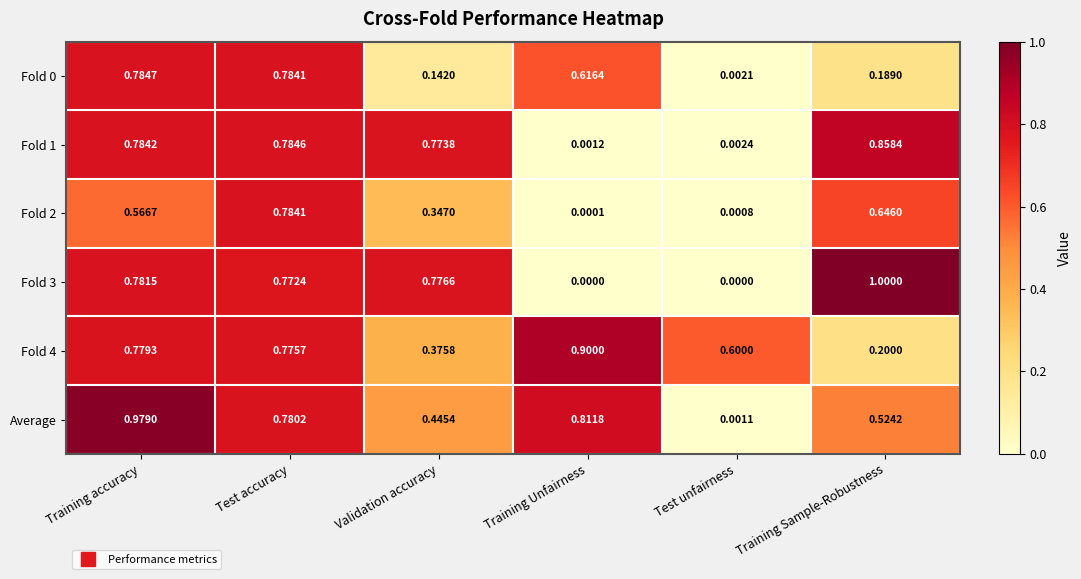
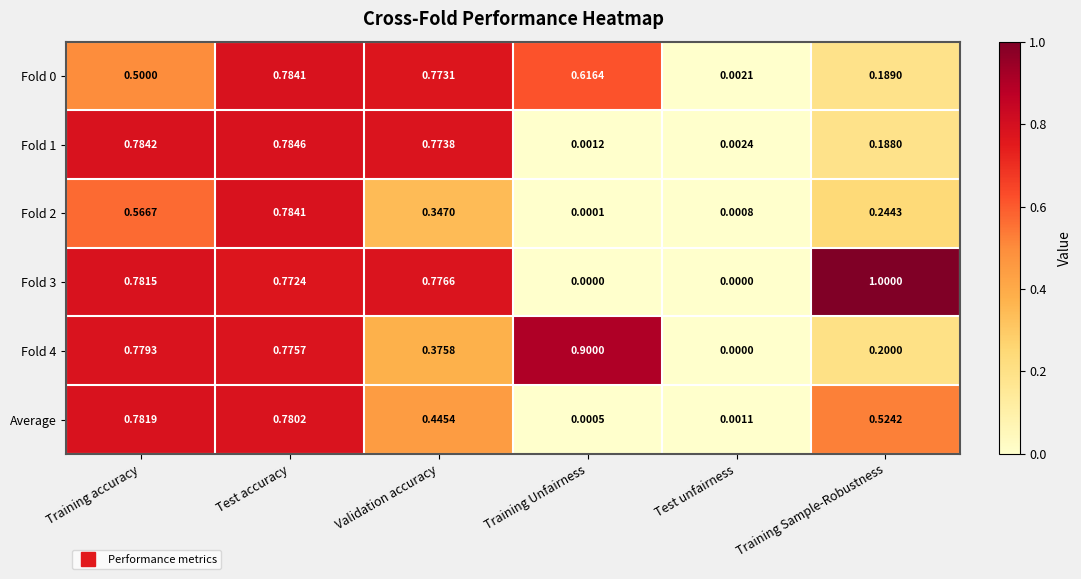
  {
    "Fold 0": {
-     "Training accuracy": 0.7847,
+     "Training accuracy": 0.5000,
      "Test accuracy": 0.7841,
-     "Validation accuracy": 0.1420,
+     "Validation accuracy": 0.7731,
      "Training Unfairness": 0.6164,
      "Test unfairness": 0.0021,
      "Training Sample-Robustness": 0.1890
    },
    "Fold 1": {
      "Training accuracy": 0.7842,
      "Test accuracy": 0.7846,
      "Validation accuracy": 0.7738,
      "Training Unfairness": 0.0012,
      "Test unfairness": 0.0024,
-     "Training Sample-Robustness": 0.8584
+     "Training Sample-Robustness": 0.1880
    },
    "Fold 2": {
      "Training accuracy": 0.5667,
      "Test accuracy": 0.7841,
      "Validation accuracy": 0.3470,
      "Training Unfairness": 0.0001,
      "Test unfairness": 0.0008,
-     "Training Sample-Robustness": 0.6460
+     "Training Sample-Robustness": 0.2443
    },
    "Fold 3": {
      "Training accuracy": 0.7815,
      "Test accuracy": 0.7724,
      "Validation accuracy": 0.7766,
      "Training Unfairness": 0.0000,
      "Test unfairness": 0.0000,
      "Training Sample-Robustness": 1.0000
    },
    "Fold 4": {
      "Training accuracy": 0.7793,
      "Test accuracy": 0.7757,
      "Validation accuracy": 0.3758,
      "Training Unfairness": 0.9000,
-     "Test unfairness": 0.6000,
+     "Test unfairness": 0.0000,
      "Training Sample-Robustness": 0.2000
    },
    "Average": {
-     "Training accuracy": 0.9790,
+     "Training accuracy": 0.7819,
      "Test accuracy": 0.7802,
      "Validation accuracy": 0.4454,
-     "Training Unfairness": 0.8118,
+     "Training Unfairness": 0.0005,
      "Test unfairness": 0.0011,
      "Training Sample-Robustness": 0.5242
    }
  }
